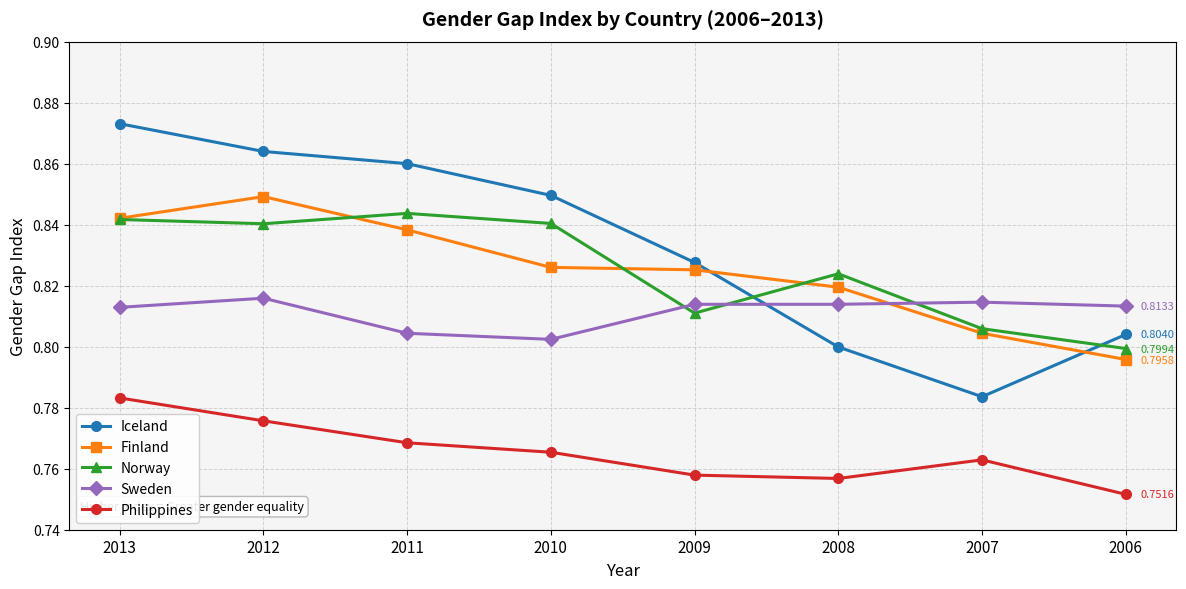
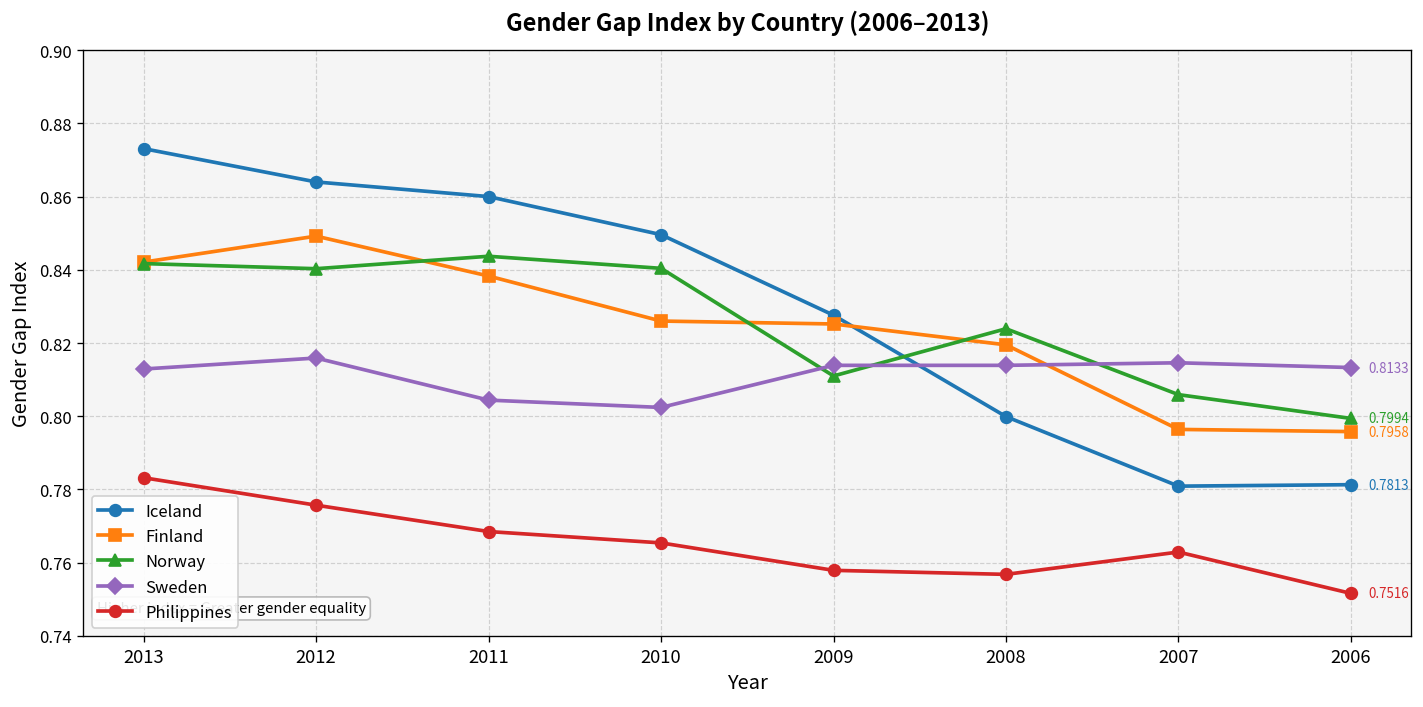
  {
    "Iceland": {
-     "2007": 0.784,
-     "2006": 0.8040
+     "2007": 0.781,
+     "2006": 0.7813
    },
    "Finland": {
      "2012": 0.849,
      "2011": 0.838,
      "2010": 0.826,
      "2009": 0.825,
      "2008": 0.820,
-     "2007": 0.804
+     "2007": 0.796
    },
    "Norway": {
      "2006": 0.7994
    },
    "Sweden": {
      "2006": 0.8133
    },
    "Philippines": {
      "2006": 0.7516
    }
  }
